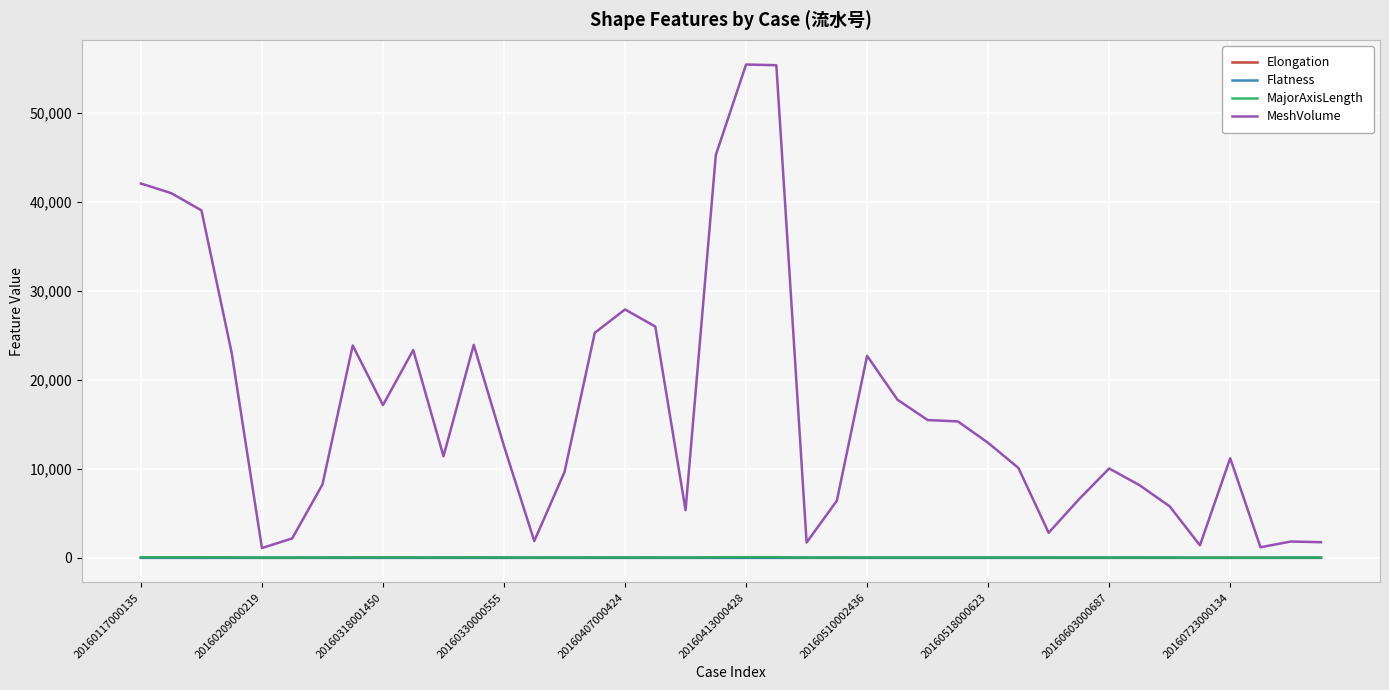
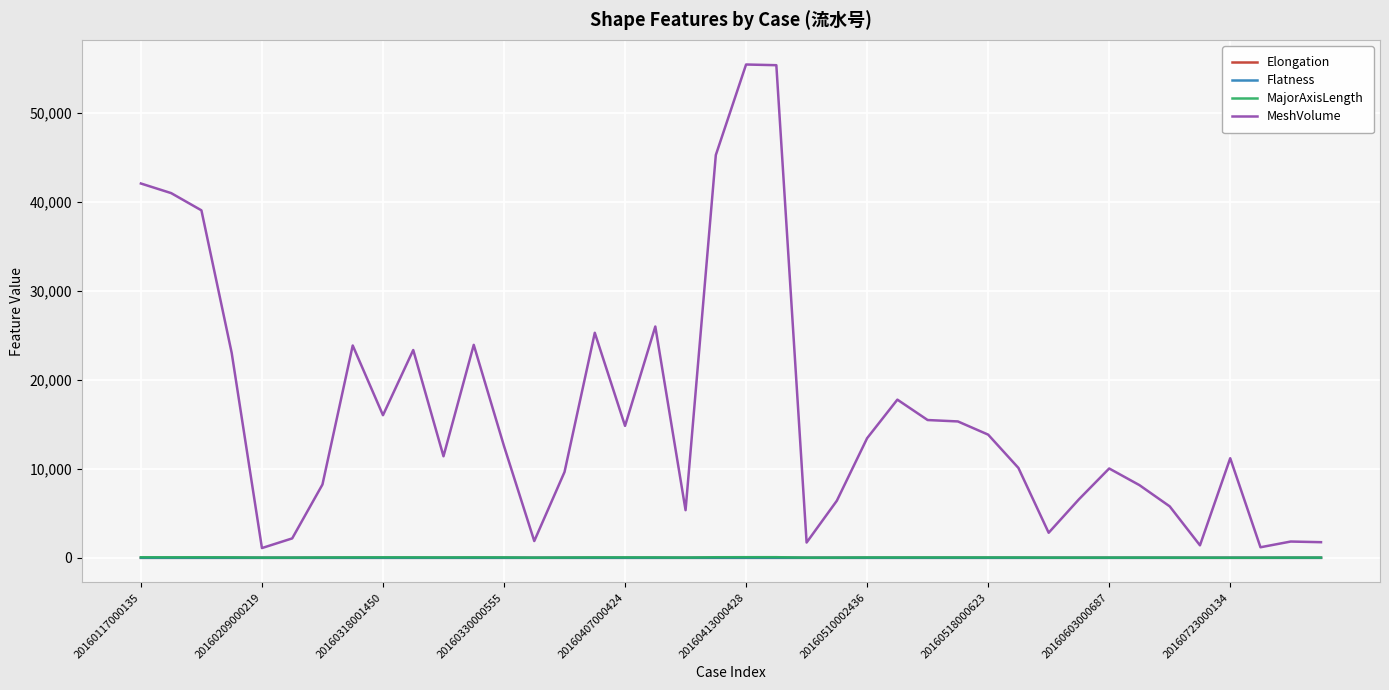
  {
    "MeshVolume": {
      "20160117000135": "42,000",
      "20160209000219": "1,000",
-     "20160318001450": "17,000",
+     "20160318001450": "16,000",
      "20160330000555": "13,000",
-     "20160407000424": "28,000",
+     "20160407000424": "15,000",
      "20160413000428": "55,000",
-     "20160510002436": "23,000",
-     "20160518000623": "13,000",
+     "20160510002436": "13,000",
+     "20160518000623": "14,000",
      "20160603000687": "10,000",
      "20160723000134": "11,000"
    }
  }
